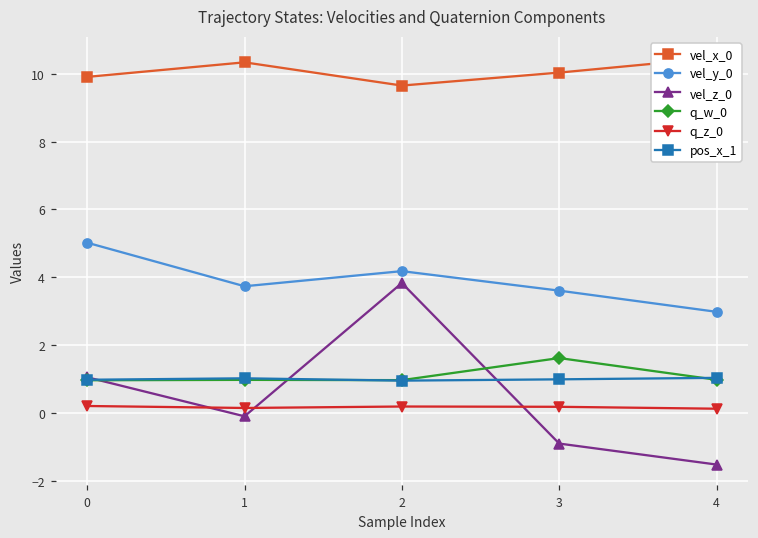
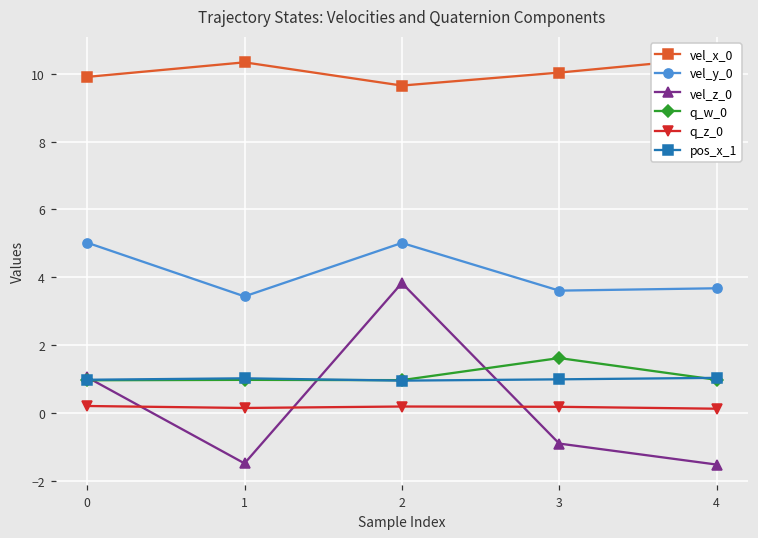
  {
    "vel_y_0": {
      "0": 5.0,
-     "1": 3.7,
-     "2": 4.2,
+     "1": 3.4,
+     "2": 5.0,
      "3": 3.6,
-     "4": 3.0
+     "4": 3.7
    },
    "vel_z_0": {
-     "1": -0.1,
+     "1": -1.5,
      "2": 3.8,
      "3": -0.9,
      "4": -1.5
    },
    "q_w_0": {
      "3": 1.6
    },
    "pos_x_1": {
      "3": 1.0
    }
  }
